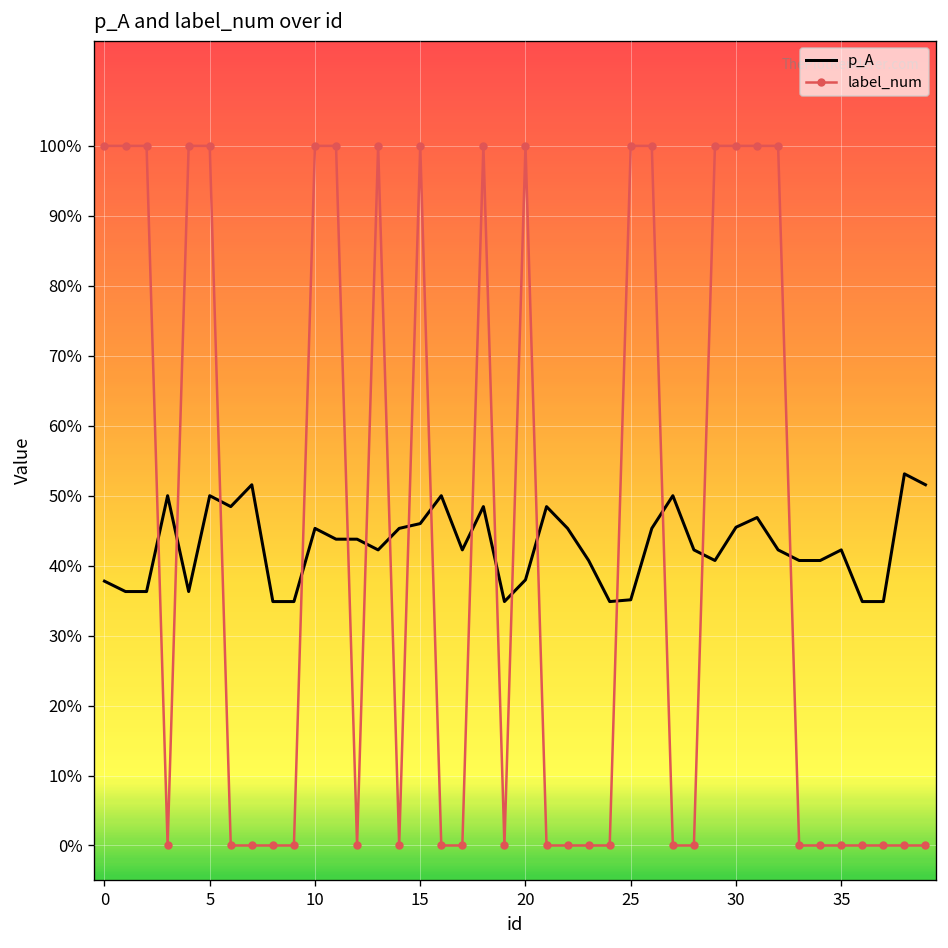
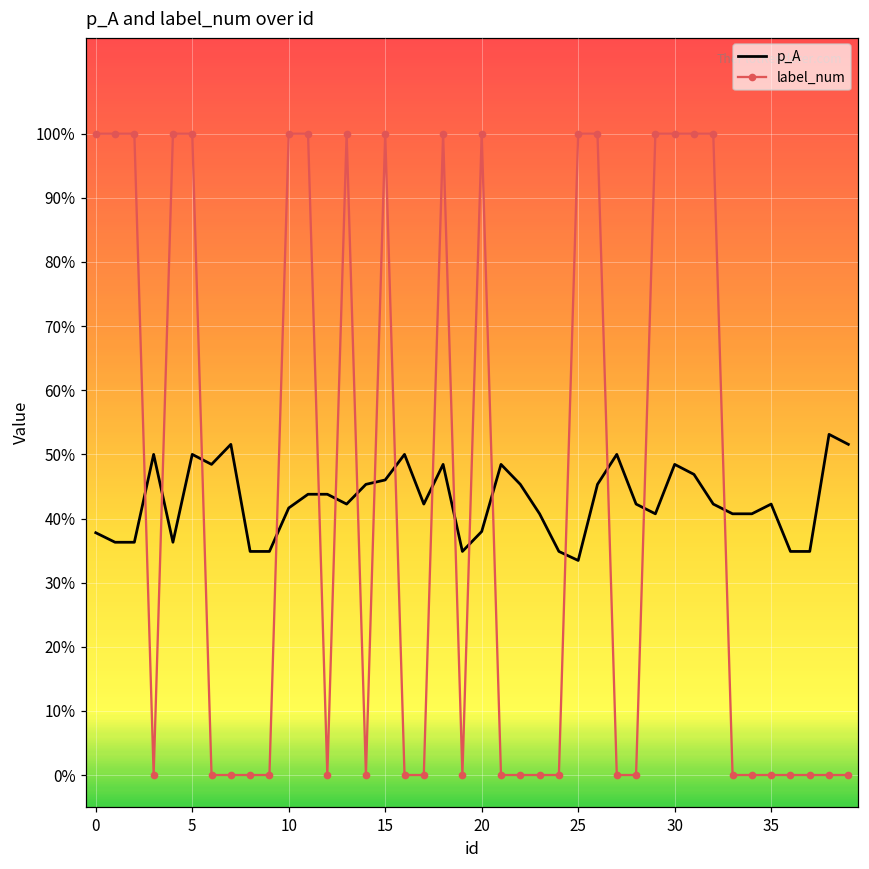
  {
    "p_A": {
      "0": "38%",
      "5": "50%",
-     "10": "45%",
+     "10": "42%",
      "15": "46%",
      "20": "38%",
-     "25": "35%",
-     "30": "45%",
+     "25": "33%",
+     "30": "48%",
      "35": "42%"
    },
    "label_num": {
      "0": "100%",
      "5": "100%",
      "10": "100%",
      "15": "100%",
      "20": "100%",
      "25": "100%",
      "30": "100%",
      "35": "0%"
    }
  }
